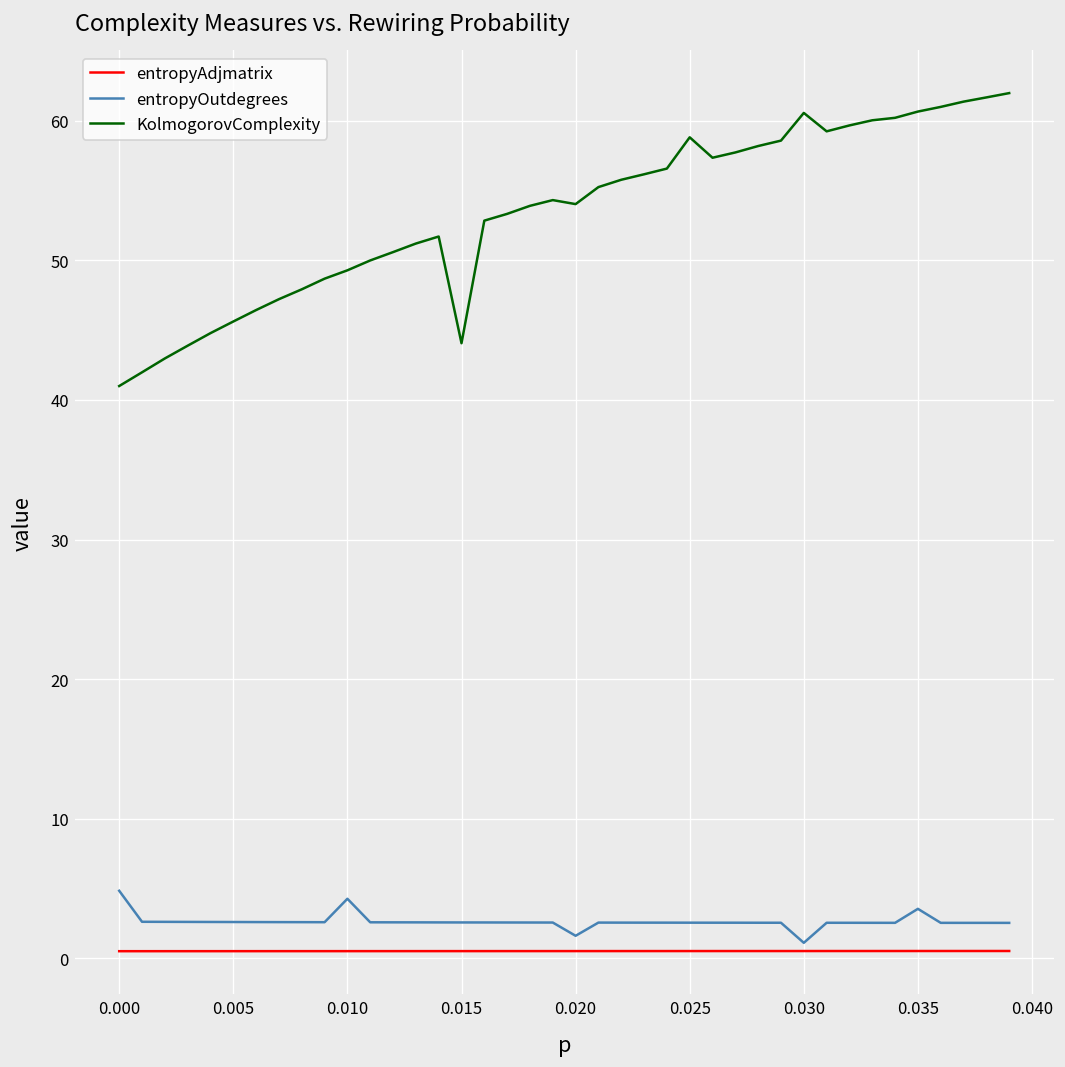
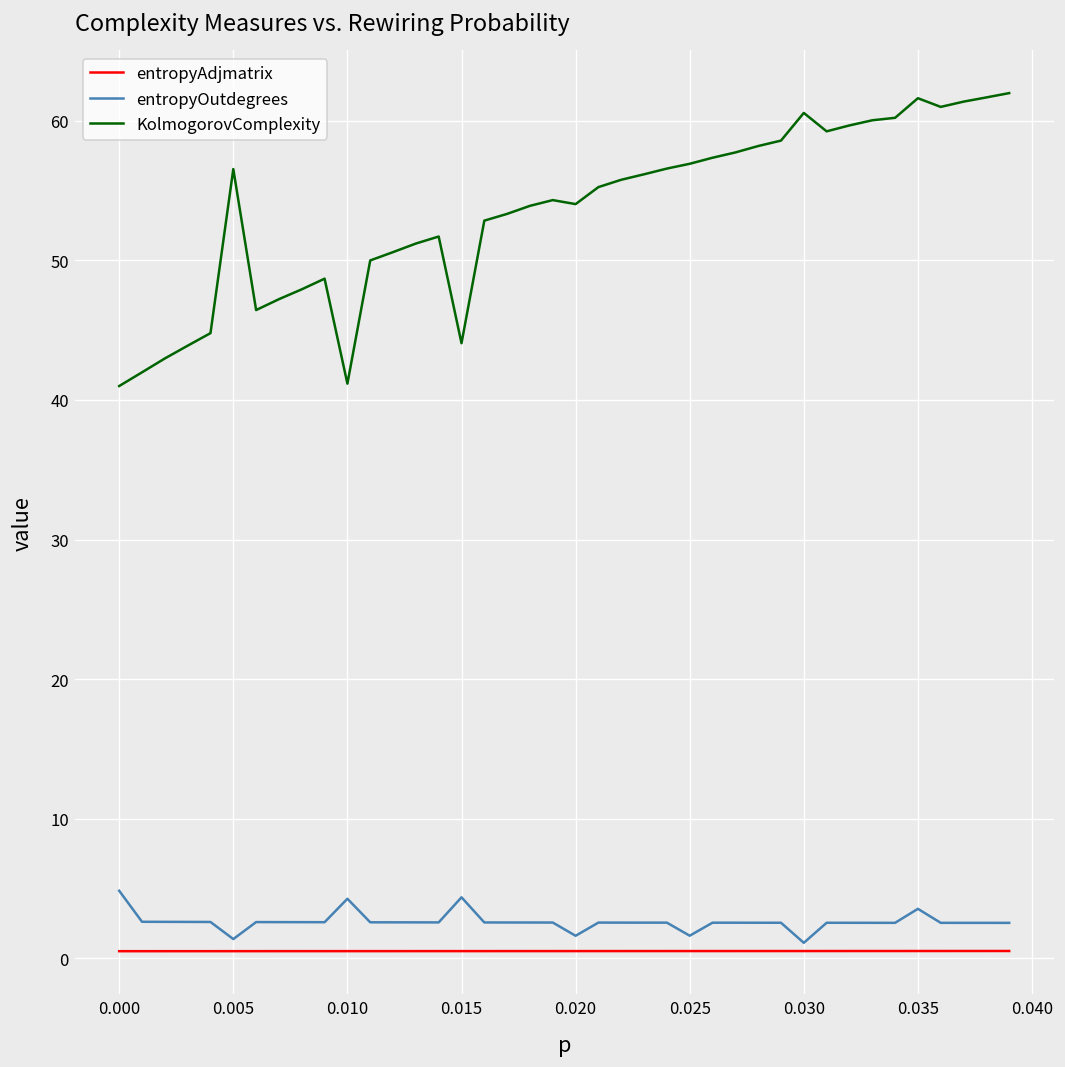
  {
    "entropyAdjmatrix": {
      "0.000": 0.5,
      "0.005": 0.5,
      "0.010": 0.5,
      "0.015": 0.5,
      "0.020": 0.5,
      "0.025": 0.5,
      "0.030": 0.5,
      "0.035": 0.5
    },
    "entropyOutdegrees": {
      "0.000": 4.8,
-     "0.005": 2.6,
+     "0.005": 1.4,
      "0.010": 4.3,
-     "0.015": 2.6,
+     "0.015": 4.4,
      "0.020": 1.6,
-     "0.025": 2.5,
+     "0.025": 1.6,
      "0.030": 1.1,
      "0.035": 3.5
    },
    "KolmogorovComplexity": {
      "0.000": 41.0,
-     "0.005": 45.6,
-     "0.010": 49.3,
+     "0.005": 56.5,
+     "0.010": 41.2,
      "0.015": 44.1,
      "0.020": 54.0,
-     "0.025": 58.8,
+     "0.025": 56.9,
      "0.030": 60.6,
-     "0.035": 60.7
+     "0.035": 61.6
    }
  }
